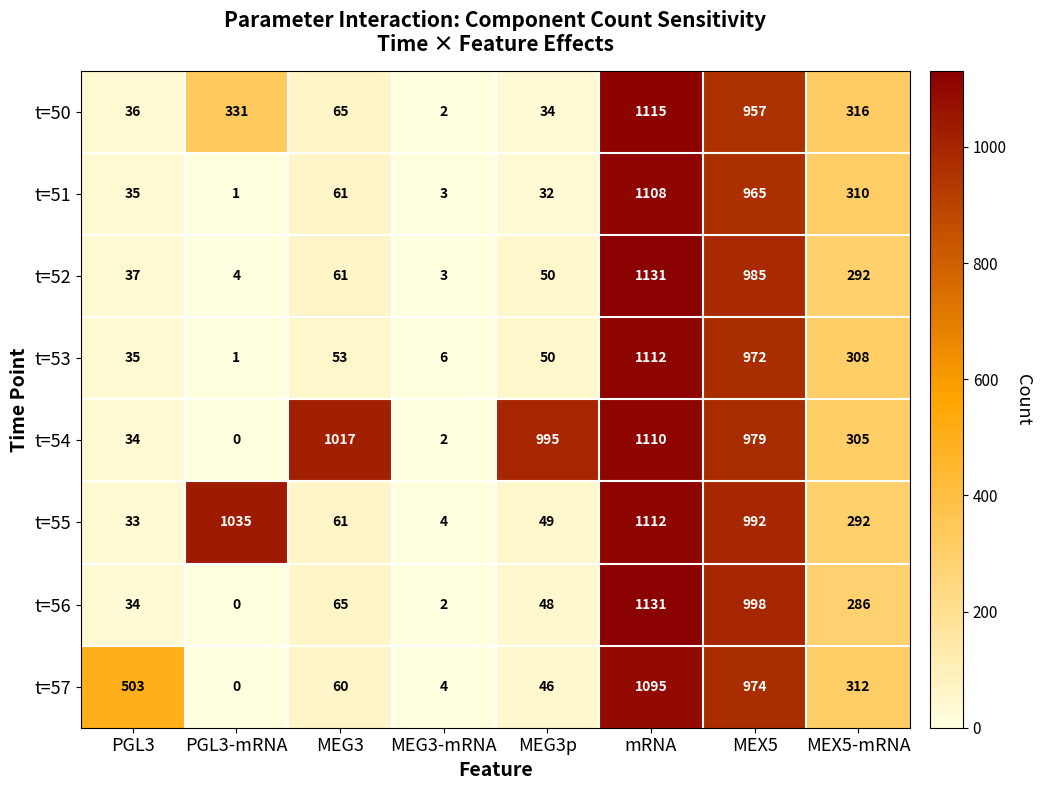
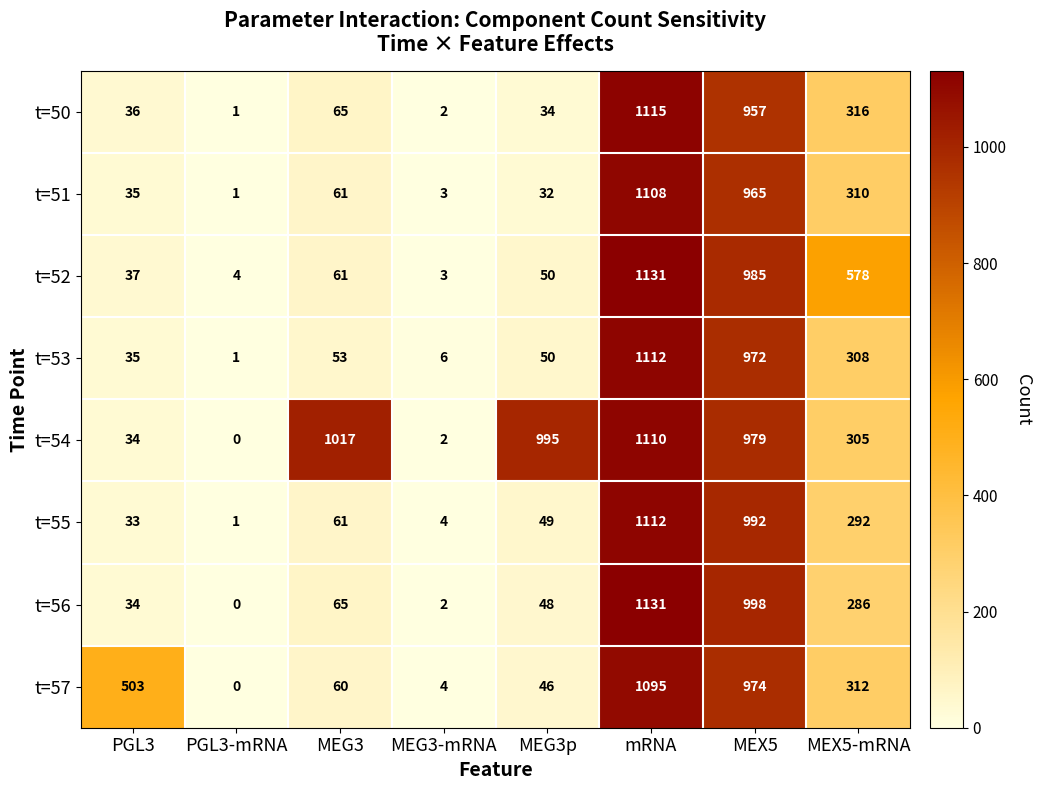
  {
    "t=50": {
      "PGL3": 36,
-     "PGL3-mRNA": 331,
+     "PGL3-mRNA": 1,
      "MEG3": 65,
      "MEG3-mRNA": 2,
      "MEG3p": 34,
      "mRNA": 1115,
      "MEX5": 957,
      "MEX5-mRNA": 316
    },
    "t=51": {
      "PGL3": 35,
      "PGL3-mRNA": 1,
      "MEG3": 61,
      "MEG3-mRNA": 3,
      "MEG3p": 32,
      "mRNA": 1108,
      "MEX5": 965,
      "MEX5-mRNA": 310
    },
    "t=52": {
      "PGL3": 37,
      "PGL3-mRNA": 4,
      "MEG3": 61,
      "MEG3-mRNA": 3,
      "MEG3p": 50,
      "mRNA": 1131,
      "MEX5": 985,
-     "MEX5-mRNA": 292
+     "MEX5-mRNA": 578
    },
    "t=53": {
      "PGL3": 35,
      "PGL3-mRNA": 1,
      "MEG3": 53,
      "MEG3-mRNA": 6,
      "MEG3p": 50,
      "mRNA": 1112,
      "MEX5": 972,
      "MEX5-mRNA": 308
    },
    "t=54": {
      "PGL3": 34,
      "PGL3-mRNA": 0,
      "MEG3": 1017,
      "MEG3-mRNA": 2,
      "MEG3p": 995,
      "mRNA": 1110,
      "MEX5": 979,
      "MEX5-mRNA": 305
    },
    "t=55": {
      "PGL3": 33,
-     "PGL3-mRNA": 1035,
+     "PGL3-mRNA": 1,
      "MEG3": 61,
      "MEG3-mRNA": 4,
      "MEG3p": 49,
      "mRNA": 1112,
      "MEX5": 992,
      "MEX5-mRNA": 292
    },
    "t=56": {
      "PGL3": 34,
      "PGL3-mRNA": 0,
      "MEG3": 65,
      "MEG3-mRNA": 2,
      "MEG3p": 48,
      "mRNA": 1131,
      "MEX5": 998,
      "MEX5-mRNA": 286
    },
    "t=57": {
      "PGL3": 503,
      "PGL3-mRNA": 0,
      "MEG3": 60,
      "MEG3-mRNA": 4,
      "MEG3p": 46,
      "mRNA": 1095,
      "MEX5": 974,
      "MEX5-mRNA": 312
    }
  }
